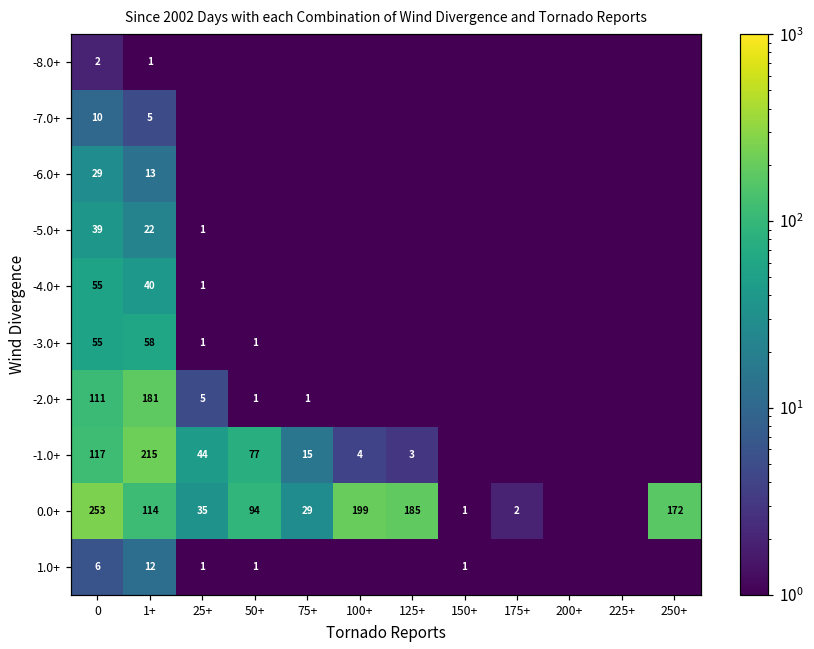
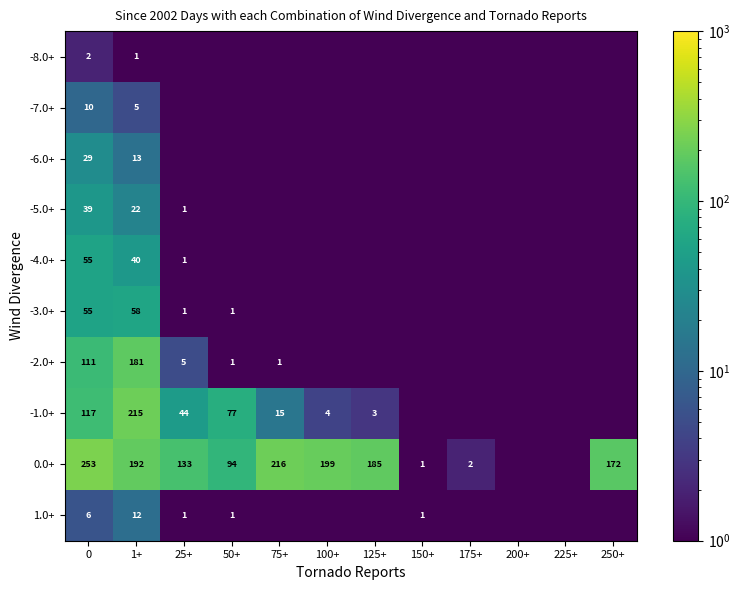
  {
    "-8.0+": {
      "0": 2,
      "1+": 1
    },
    "-7.0+": {
      "0": 10,
      "1+": 5
    },
    "-6.0+": {
      "0": 29,
      "1+": 13
    },
    "-5.0+": {
      "0": 39,
      "1+": 22,
      "25+": 1
    },
    "-4.0+": {
      "0": 55,
      "1+": 40,
      "25+": 1
    },
    "-3.0+": {
      "0": 55,
      "1+": 58,
      "25+": 1,
      "50+": 1
    },
    "-2.0+": {
      "0": 111,
      "1+": 181,
      "25+": 5,
      "50+": 1,
      "75+": 1
    },
    "-1.0+": {
      "0": 117,
      "1+": 215,
      "25+": 44,
      "50+": 77,
      "75+": 15,
      "100+": 4,
      "125+": 3
    },
    "0.0+": {
      "0": 253,
-     "1+": 114,
-     "25+": 35,
+     "1+": 192,
+     "25+": 133,
      "50+": 94,
-     "75+": 29,
+     "75+": 216,
      "100+": 199,
      "125+": 185,
      "150+": 1,
      "175+": 2,
      "250+": 172
    },
    "1.0+": {
      "0": 6,
      "1+": 12,
      "25+": 1,
      "50+": 1,
      "150+": 1
    }
  }
